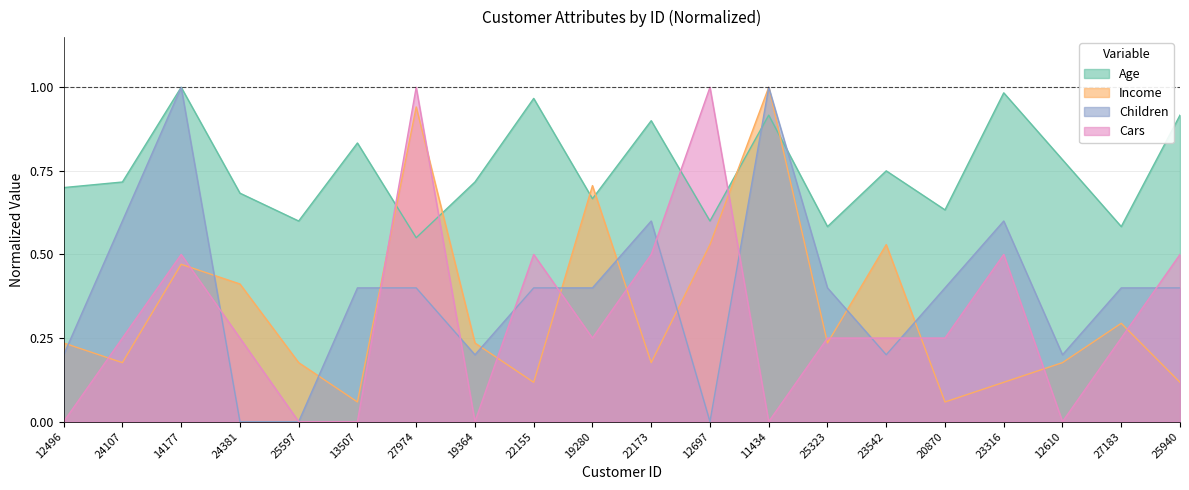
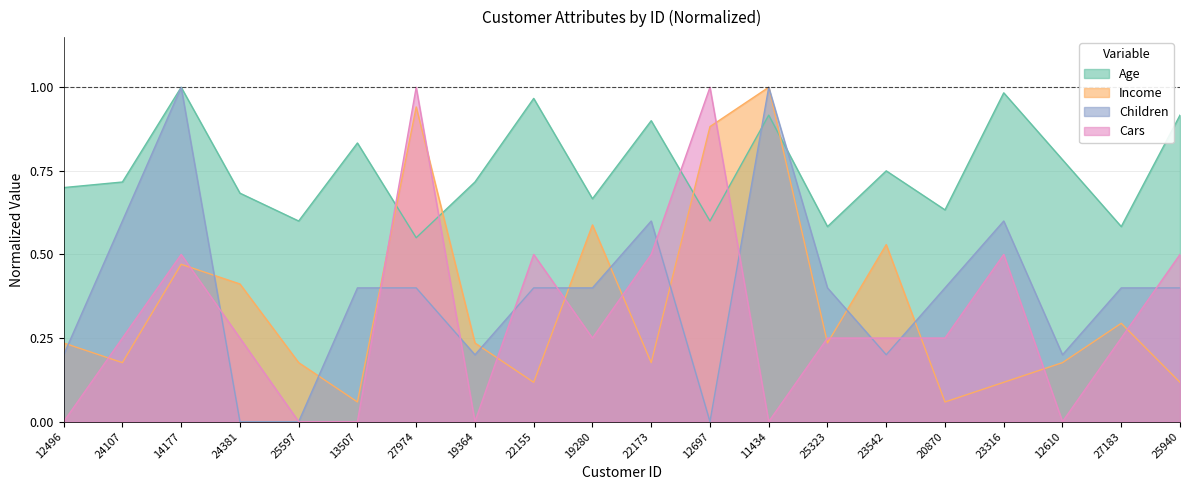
  {
    "Income": {
      "12496": 0.24,
      "24107": 0.18,
      "14177": 0.47,
      "24381": 0.41,
      "25597": 0.18,
      "13507": 0.06,
      "27974": 0.94,
      "19364": 0.24,
      "22155": 0.12,
-     "19280": 0.71,
+     "19280": 0.59,
      "22173": 0.18,
-     "12697": 0.53,
+     "12697": 0.88,
      "25323": 0.24,
      "23542": 0.53,
      "20870": 0.06,
      "23316": 0.12,
      "12610": 0.18,
      "27183": 0.29,
      "25940": 0.12
    },
    "Cars": {
      "12496": 0.00,
      "24107": 0.25,
      "14177": 0.50,
      "24381": 0.25,
      "13507": 0.00,
      "27974": 1.00,
      "19364": 0.00,
      "22155": 0.50,
      "19280": 0.25,
      "22173": 0.50,
      "12697": 1.00,
      "11434": 0.00,
      "25323": 0.25,
      "23542": 0.25,
      "20870": 0.25,
      "23316": 0.50,
      "12610": 0.00,
      "27183": 0.25,
      "25940": 0.50
    }
  }
